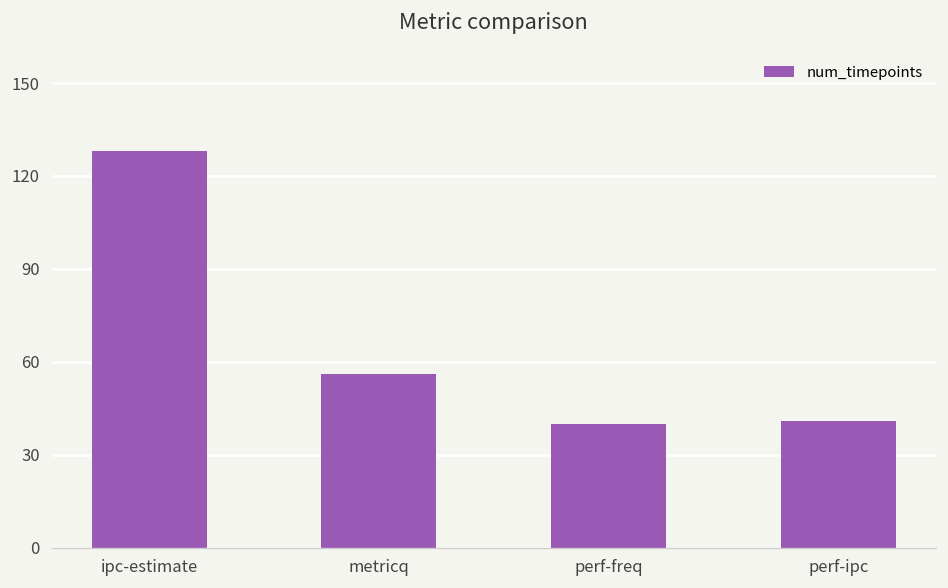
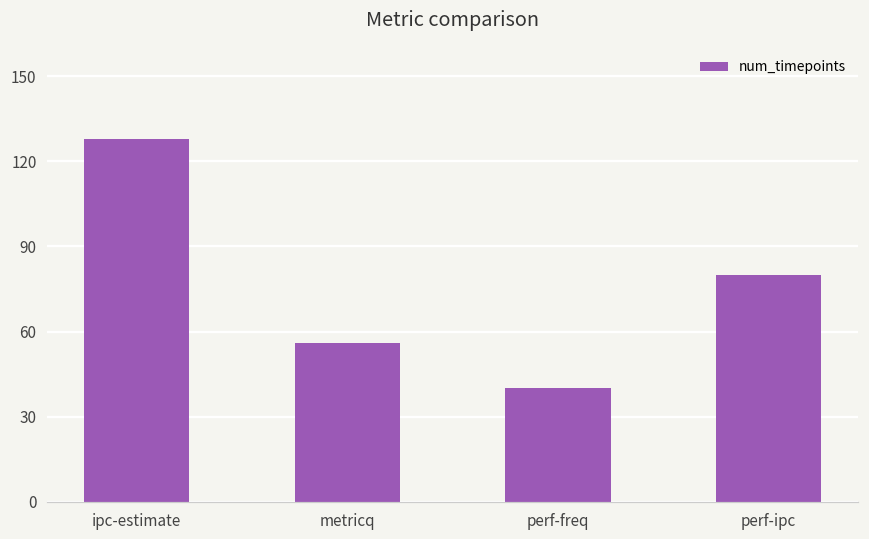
  {
    "ipc-estimate": 128,
    "metricq": 56,
    "perf-freq": 40,
-   "perf-ipc": 41
+   "perf-ipc": 80
  }
